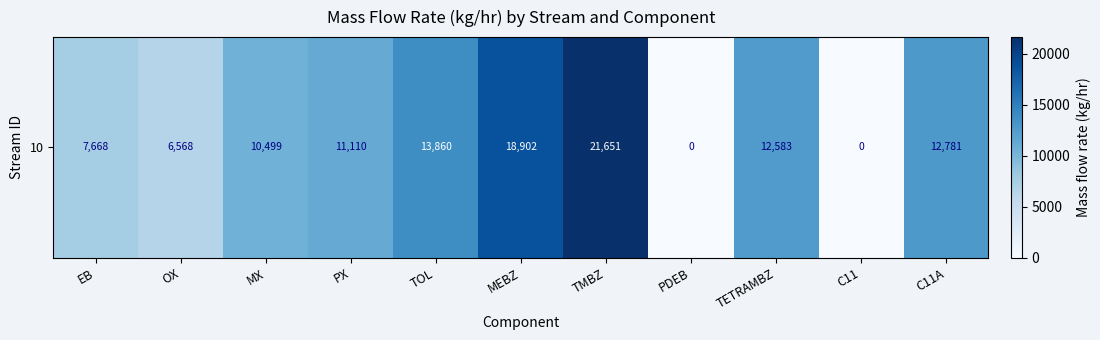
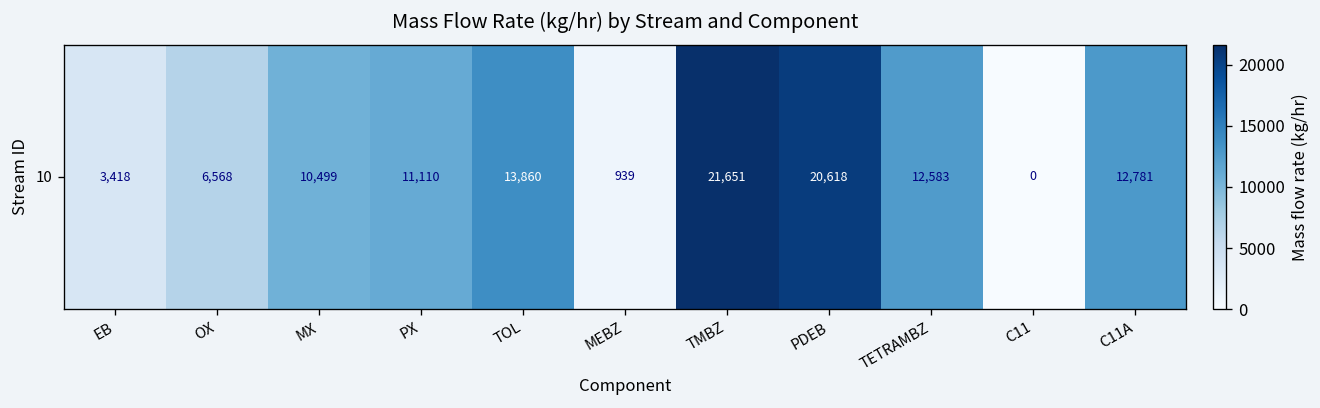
  {
    "10": {
-     "EB": "7,668",
+     "EB": "3,418",
      "OX": "6,568",
      "MX": "10,499",
      "PX": "11,110",
      "TOL": "13,860",
-     "MEBZ": "18,902",
+     "MEBZ": "939",
      "TMBZ": "21,651",
-     "PDEB": "0",
+     "PDEB": "20,618",
      "TETRAMBZ": "12,583",
      "C11": "0",
      "C11A": "12,781"
    }
  }
